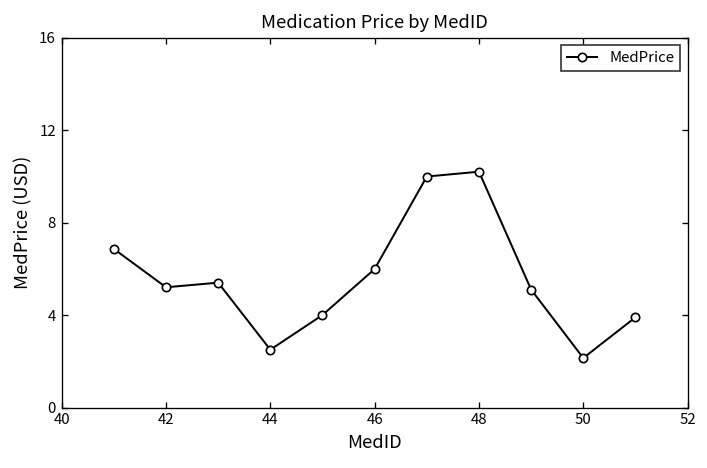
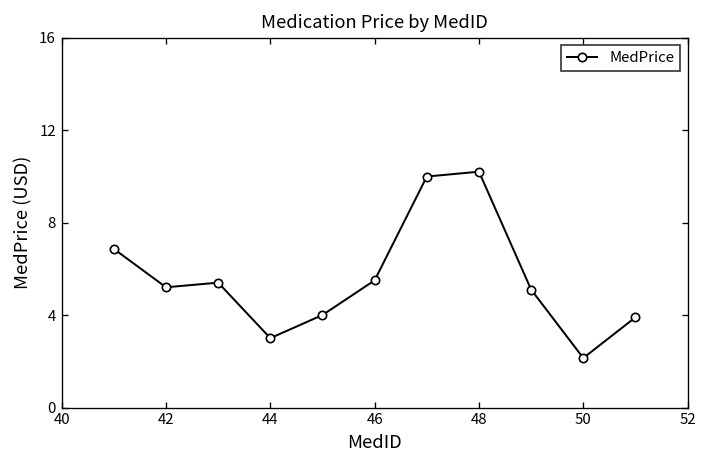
  {
    "42": 5.2,
-   "44": 2.5,
-   "46": 6.0,
+   "44": 3.0,
+   "46": 5.5,
    "48": 10.2,
    "50": 2.1
  }
